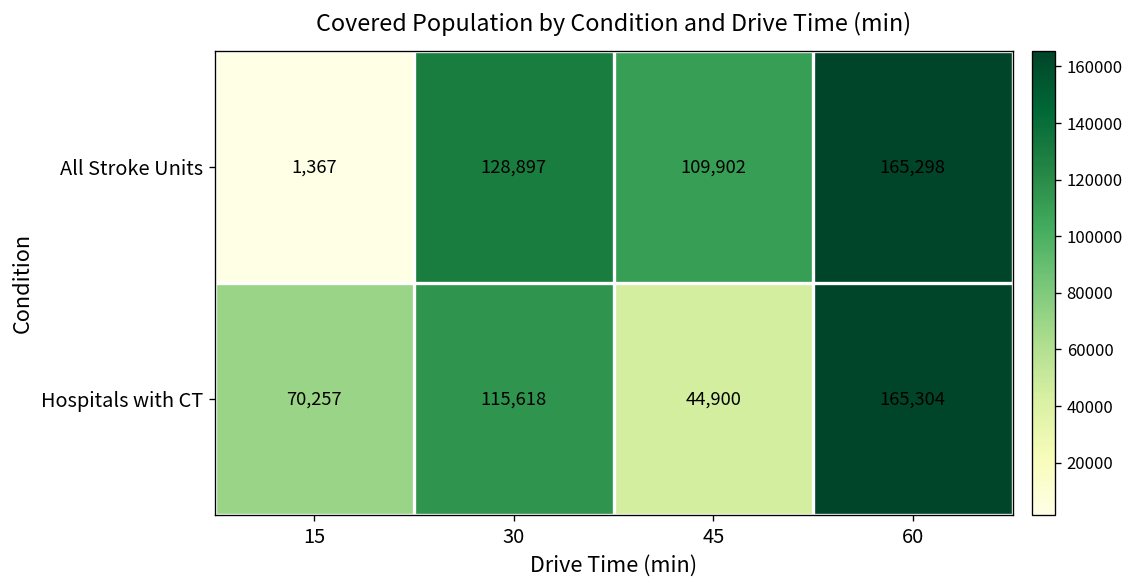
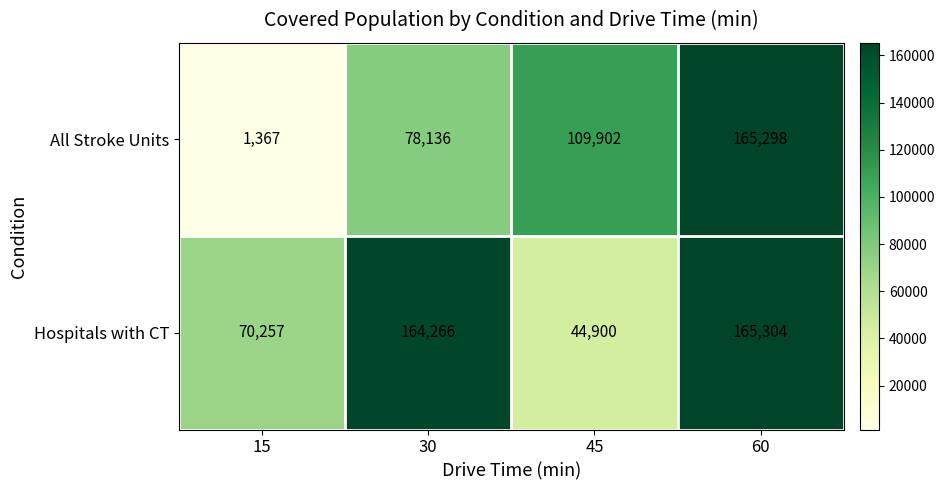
  {
    "All Stroke Units": {
      "15": "1,367",
-     "30": "128,897",
+     "30": "78,136",
      "45": "109,902",
      "60": "165,298"
    },
    "Hospitals with CT": {
      "15": "70,257",
-     "30": "115,618",
+     "30": "164,266",
      "45": "44,900",
      "60": "165,304"
    }
  }
